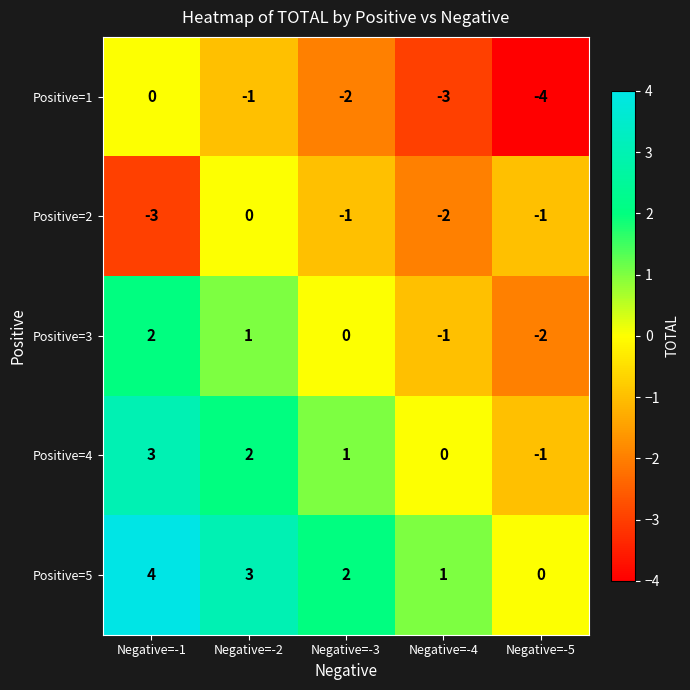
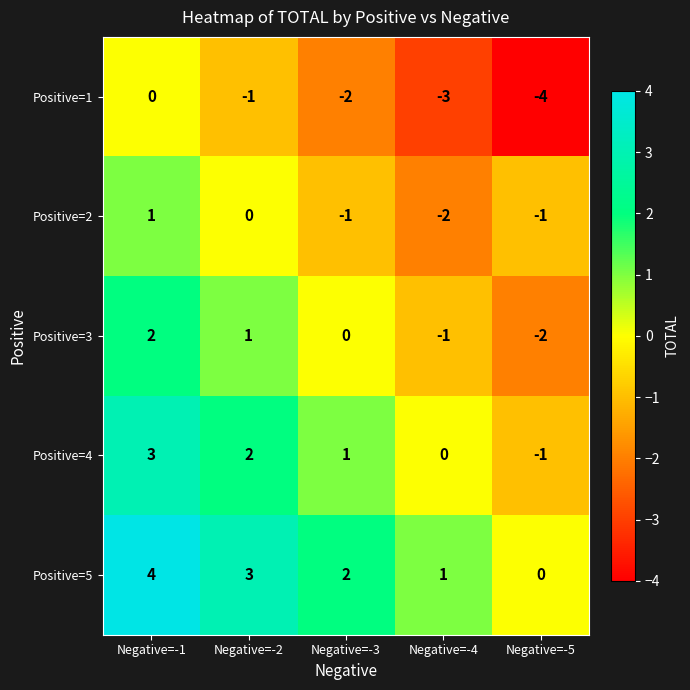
  {
    "Positive=1": {
      "Negative=-1": 0,
      "Negative=-2": -1,
      "Negative=-3": -2,
      "Negative=-4": -3,
      "Negative=-5": -4
    },
    "Positive=2": {
-     "Negative=-1": -3,
+     "Negative=-1": 1,
      "Negative=-2": 0,
      "Negative=-3": -1,
      "Negative=-4": -2,
      "Negative=-5": -1
    },
    "Positive=3": {
      "Negative=-1": 2,
      "Negative=-2": 1,
      "Negative=-3": 0,
      "Negative=-4": -1,
      "Negative=-5": -2
    },
    "Positive=4": {
      "Negative=-1": 3,
      "Negative=-2": 2,
      "Negative=-3": 1,
      "Negative=-4": 0,
      "Negative=-5": -1
    },
    "Positive=5": {
      "Negative=-1": 4,
      "Negative=-2": 3,
      "Negative=-3": 2,
      "Negative=-4": 1,
      "Negative=-5": 0
    }
  }
